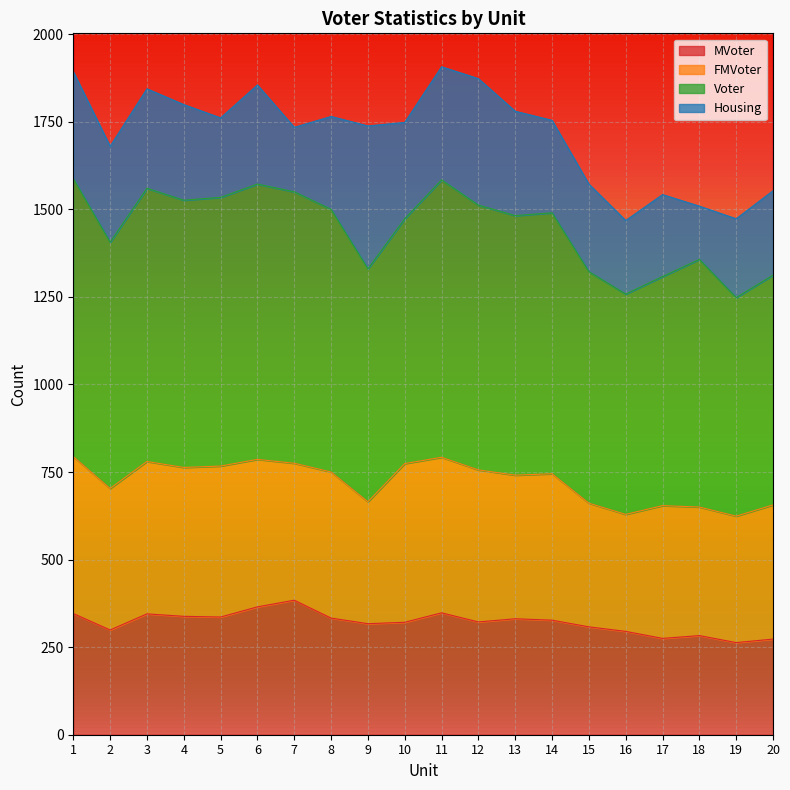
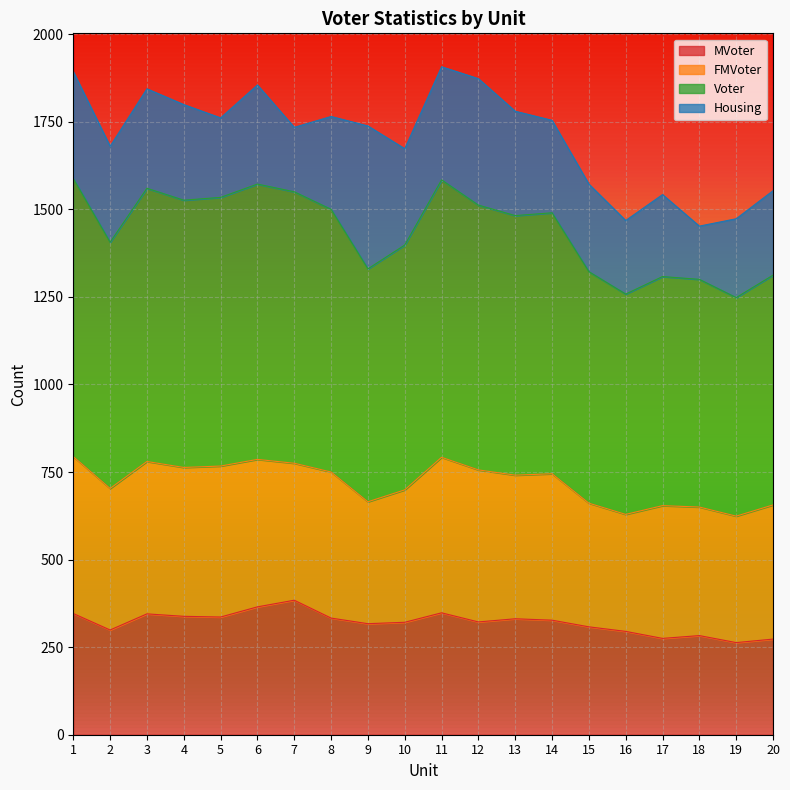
  {
    "MVoter": {
      "1": 350,
      "2": 300,
      "3": 350,
      "4": 340,
      "5": 340,
      "6": 370,
      "7": 380,
      "8": 330,
      "9": 320,
      "10": 320,
      "11": 350,
      "12": 320,
      "13": 330,
      "14": 330,
      "15": 310,
      "16": 300,
      "17": 280,
      "18": 280,
      "19": 260,
      "20": 270
    },
    "FMVoter": {
      "1": 790,
      "2": 700,
      "3": 780,
      "4": 760,
      "5": 770,
      "6": 790,
      "7": 780,
      "8": 750,
      "9": 670,
-     "10": 450,
+     "10": 380,
      "11": 790,
      "12": 760,
      "13": 740,
      "14": 750,
      "15": 660,
      "16": 630,
      "17": 650,
      "18": 650,
      "19": 620,
      "20": 660
    },
    "Voter": {
      "1": 790,
      "2": 700,
      "3": 780,
      "4": 760,
      "5": 770,
      "6": 790,
      "7": 780,
      "8": 750,
      "9": 670,
      "10": 700,
      "11": 790,
      "12": 760,
      "13": 740,
      "14": 750,
      "15": 660,
      "16": 630,
      "17": 650,
-     "18": 710,
+     "18": 650,
      "19": 620,
      "20": 660
    },
    "Housing": {
      "1": 310,
      "2": 270,
      "3": 280,
      "4": 270,
      "5": 230,
      "6": 280,
      "7": 180,
      "8": 270,
      "9": 410,
      "10": 280,
      "11": 320,
      "12": 360,
      "13": 300,
      "14": 260,
      "15": 250,
      "16": 210,
      "17": 230,
      "18": 150,
      "19": 230,
      "20": 240
    }
  }
